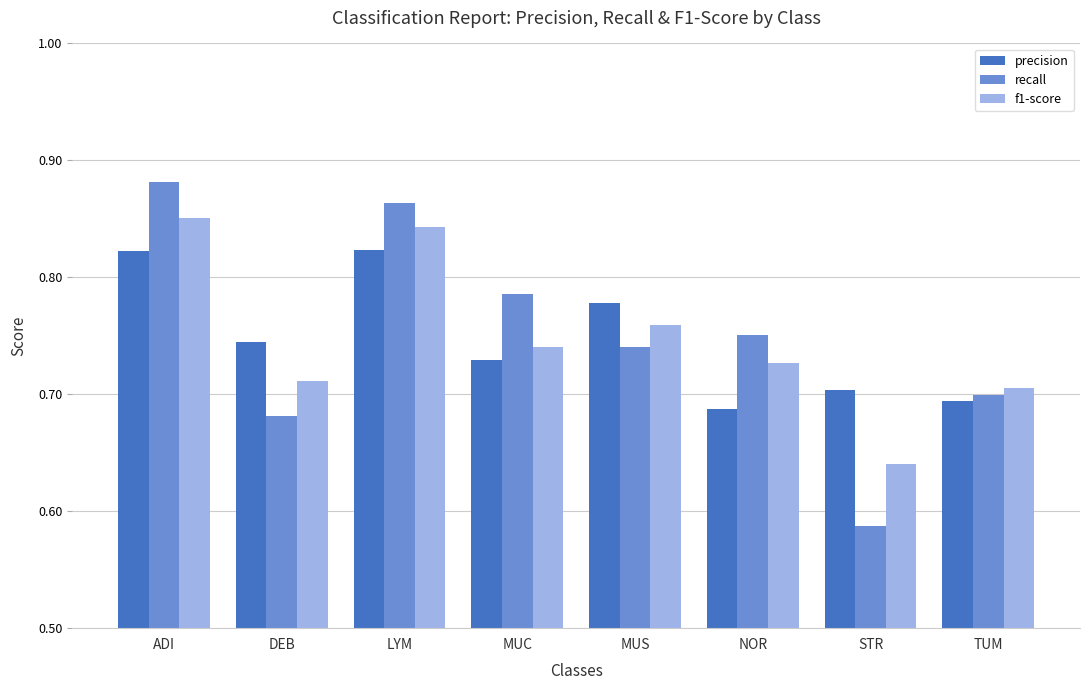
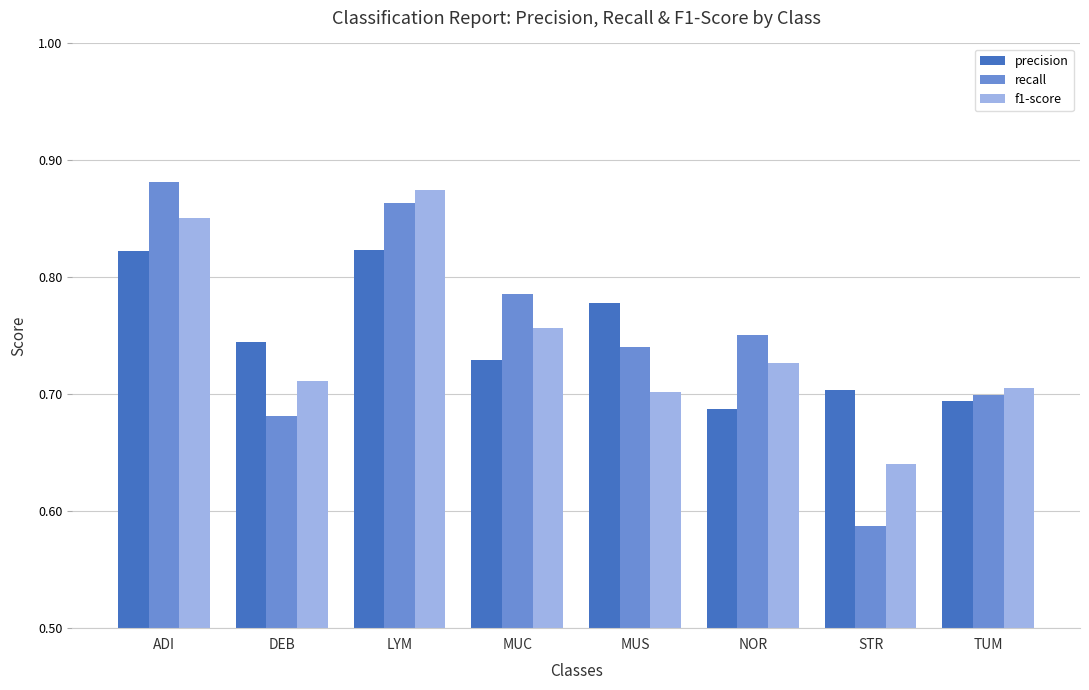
  {
    "f1-score": {
      "ADI": 0.851,
      "DEB": 0.711,
-     "LYM": 0.843,
-     "MUC": 0.741,
-     "MUS": 0.759,
+     "LYM": 0.875,
+     "MUC": 0.757,
+     "MUS": 0.702,
      "NOR": 0.727,
      "STR": 0.640,
      "TUM": 0.705
    }
  }
